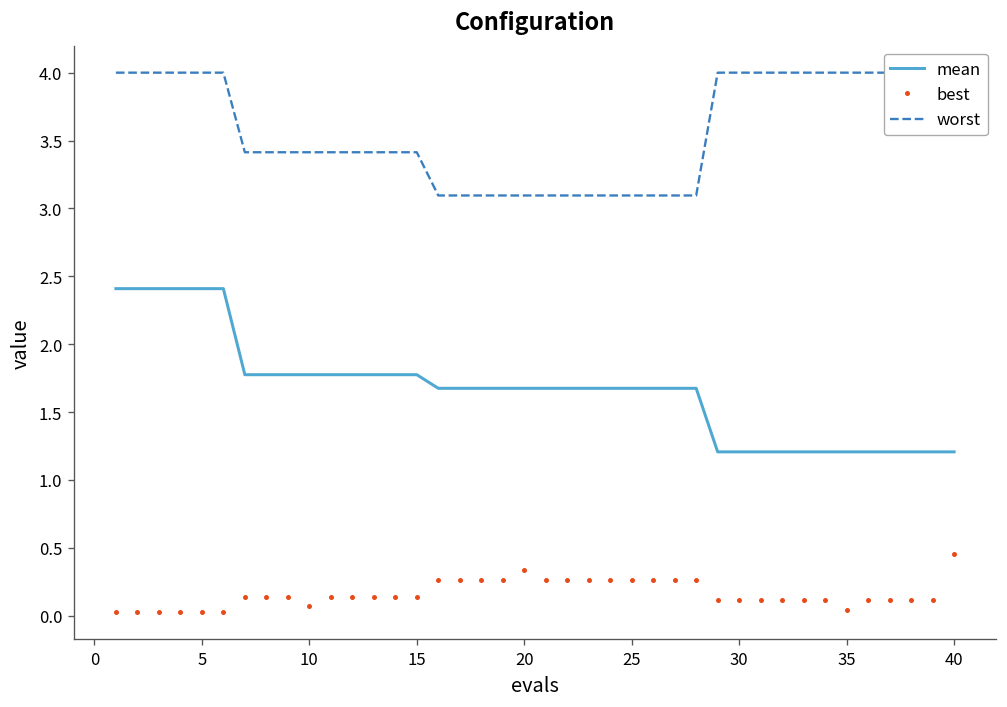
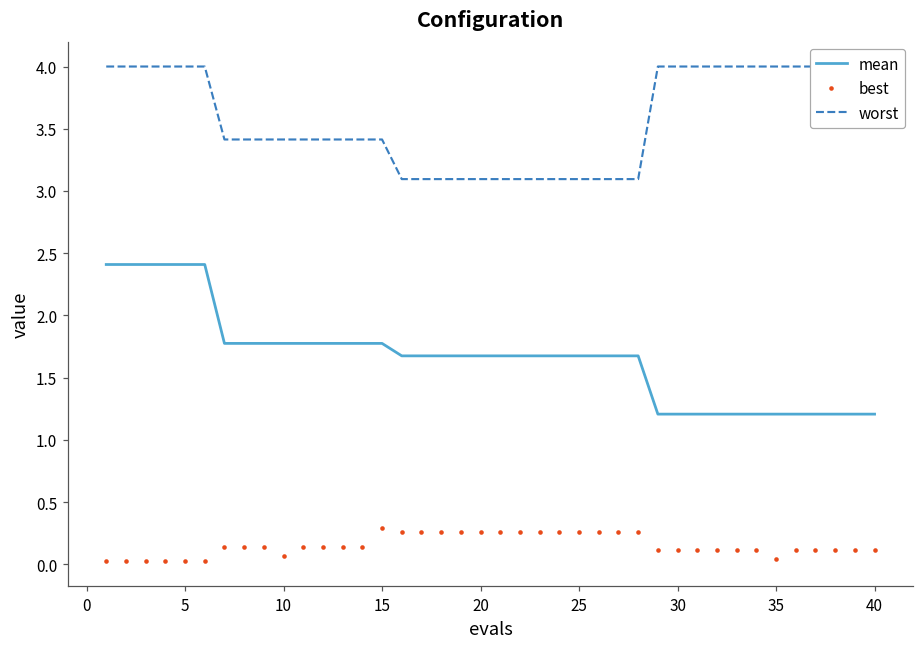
  {
    "best": {
      "5": 0.02,
      "10": 0.07,
-     "15": 0.14,
-     "20": 0.34,
+     "15": 0.29,
+     "20": 0.26,
      "25": 0.26,
      "30": 0.11,
      "35": 0.04,
-     "40": 0.46
+     "40": 0.11
    }
  }
